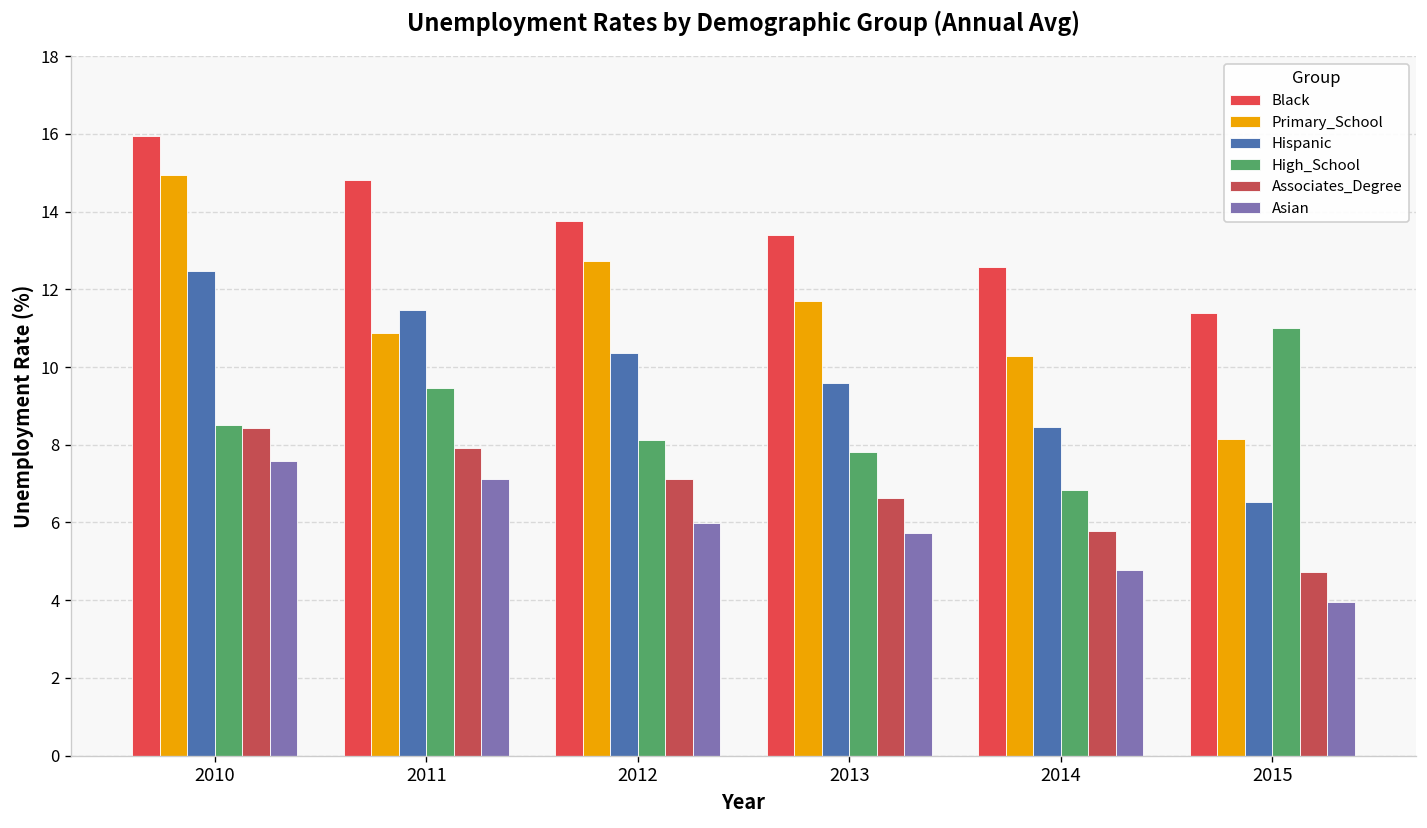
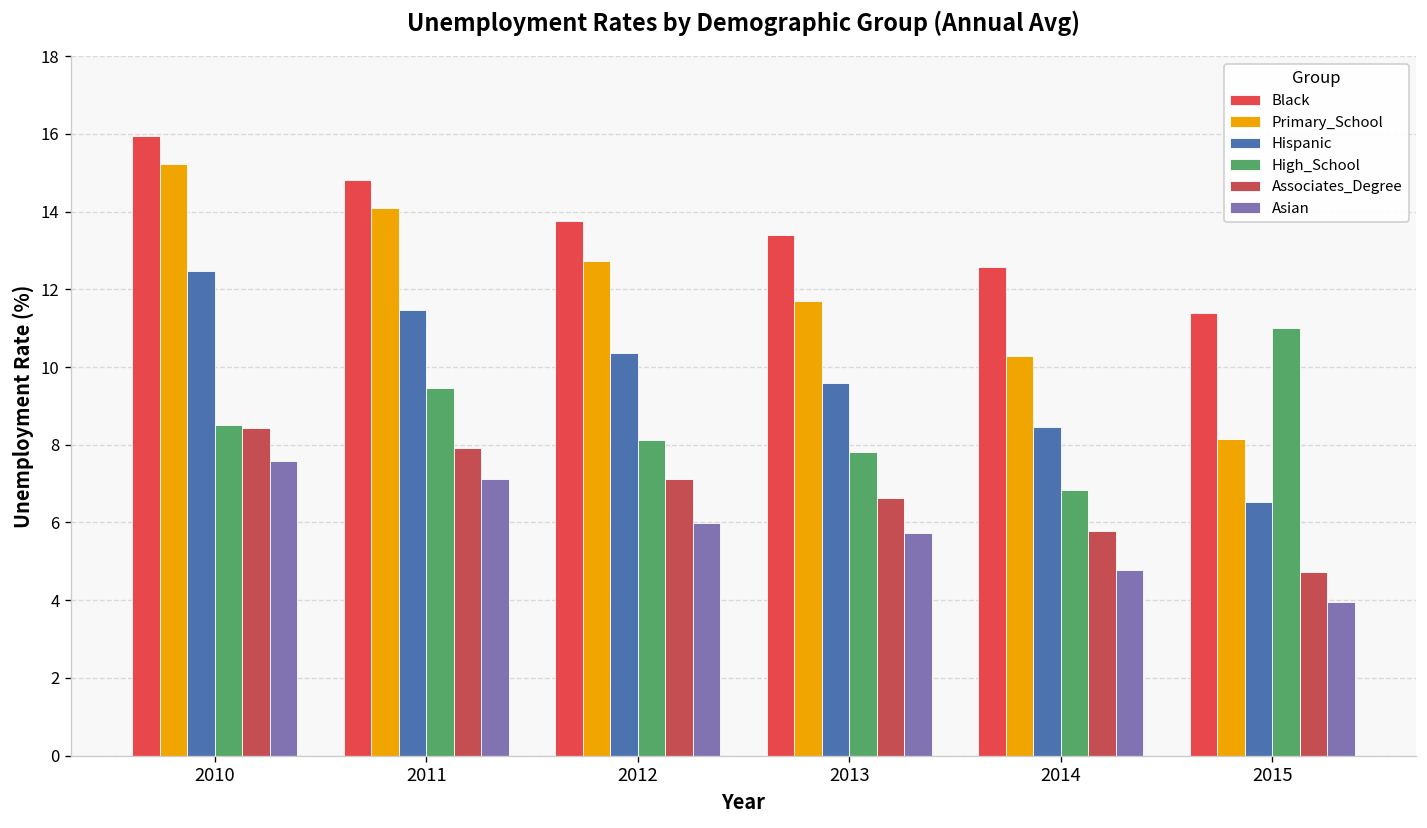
  {
    "Primary_School": {
-     "2010": 14.9,
-     "2011": 10.9,
+     "2010": 15.2,
+     "2011": 14.1,
      "2012": 12.7,
      "2013": 11.7,
      "2014": 10.3,
      "2015": 8.2
    },
    "High_School": {
      "2010": 8.5,
      "2011": 9.5,
      "2012": 8.1,
      "2013": 7.8,
      "2014": 6.8,
      "2015": 11.0
    }
  }
